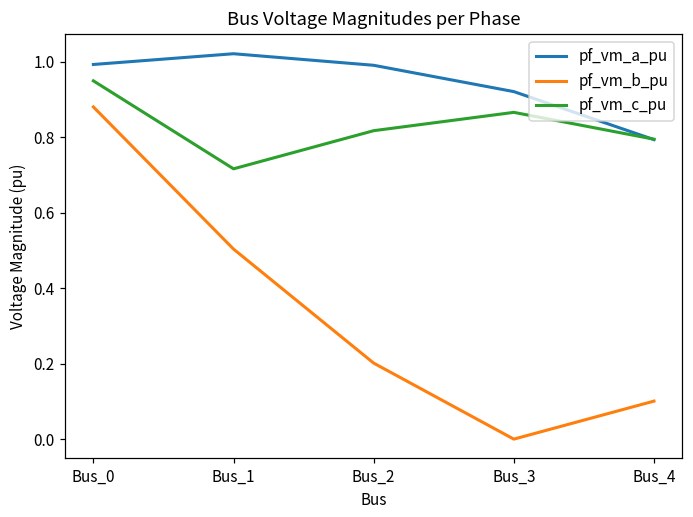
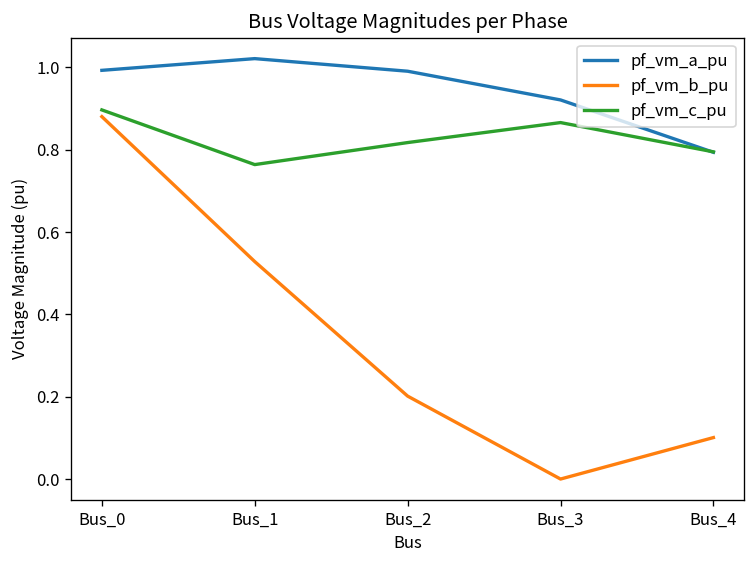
  {
    "pf_vm_a_pu": {
      "Bus_0": 0.99,
      "Bus_1": 1.02,
      "Bus_2": 0.99,
      "Bus_3": 0.92
    },
    "pf_vm_b_pu": {
      "Bus_0": 0.88,
-     "Bus_1": 0.50,
+     "Bus_1": 0.53,
      "Bus_2": 0.20,
      "Bus_3": 0.00,
      "Bus_4": 0.10
    },
    "pf_vm_c_pu": {
-     "Bus_0": 0.95,
-     "Bus_1": 0.72,
+     "Bus_0": 0.90,
+     "Bus_1": 0.76,
      "Bus_2": 0.82,
      "Bus_3": 0.87
    }
  }
